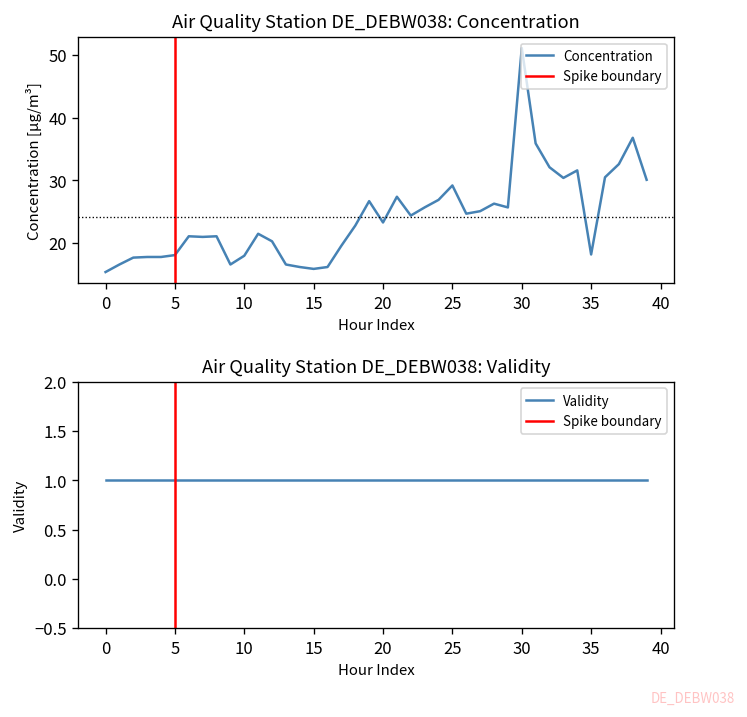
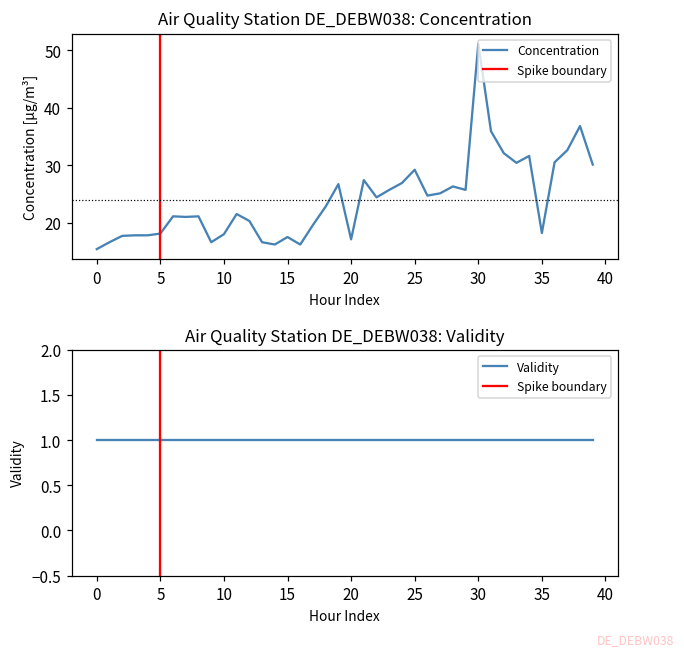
  {
    "Air Quality Station DE_DEBW038: Concentration": {
      "0": 15,
      "5": 18,
      "10": 18,
-     "15": 16,
-     "20": 23,
+     "15": 18,
+     "20": 17,
      "25": 29,
      "35": 18
    },
    "Air Quality Station DE_DEBW038: Validity": {
      "0": 1.0,
      "5": 1.0,
      "10": 1.0,
      "15": 1.0,
      "20": 1.0,
      "25": 1.0,
      "30": 1.0,
      "35": 1.0
    }
  }
